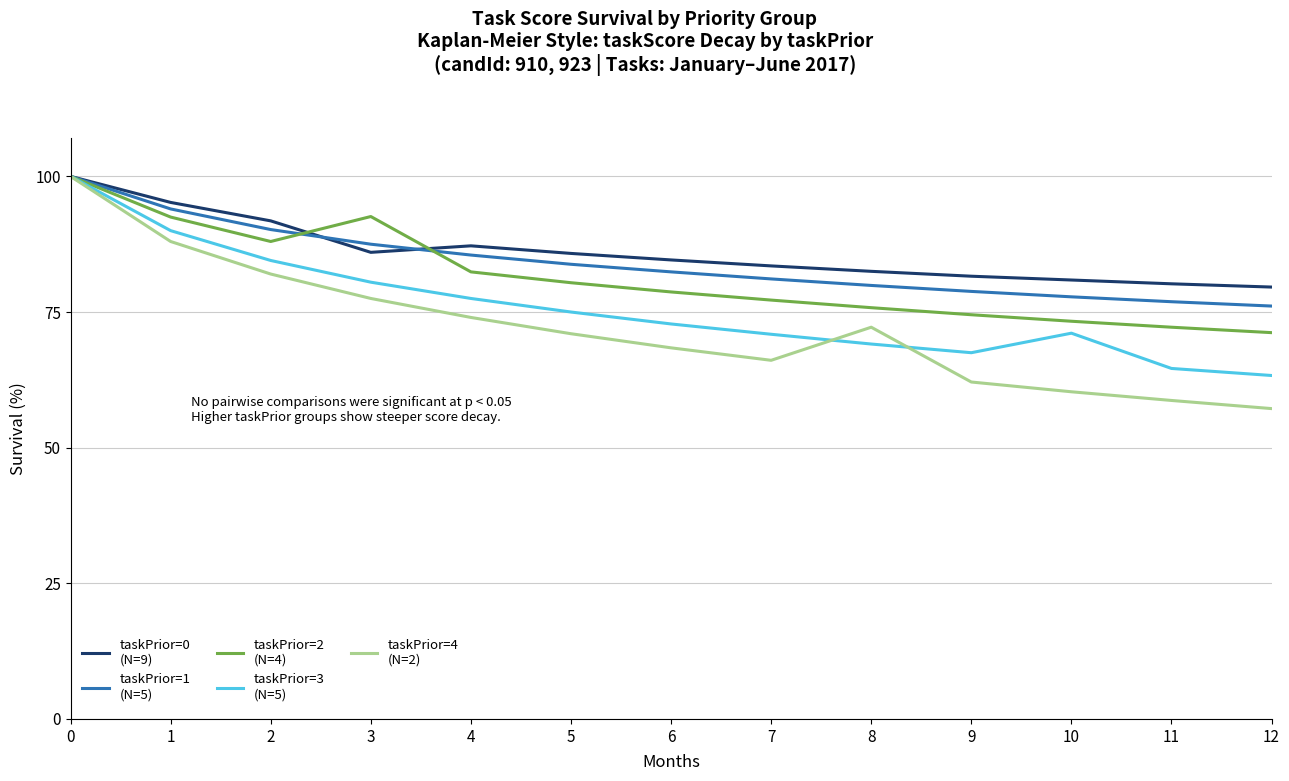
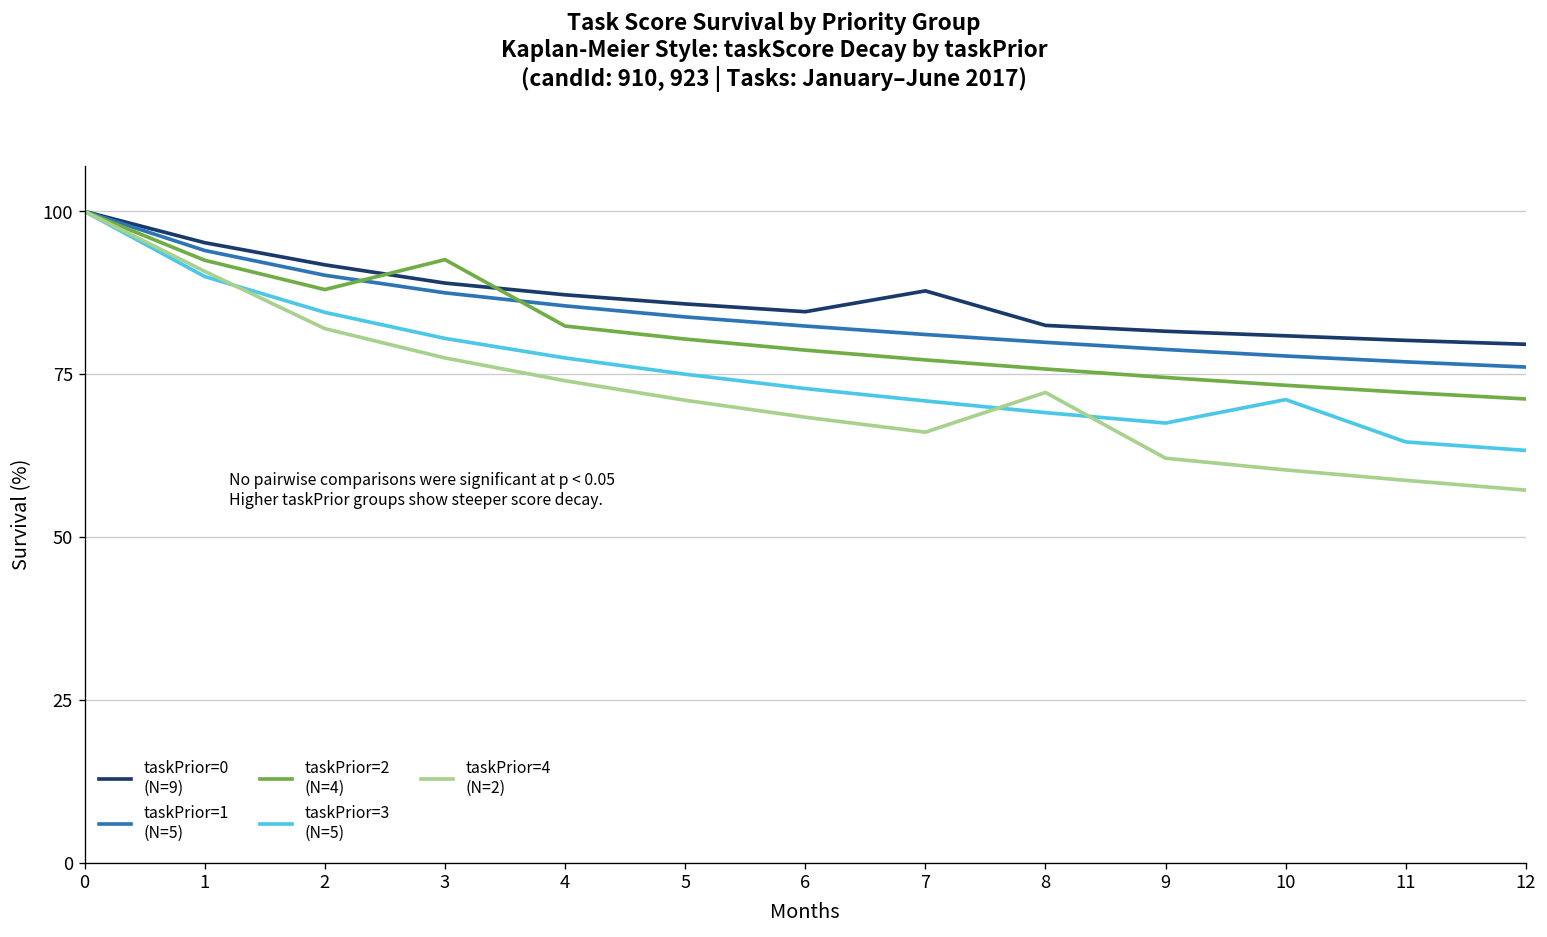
  {
    "taskPrior=0 (N=9)": {
      "1": 95,
      "2": 92,
-     "3": 86,
+     "3": 89,
      "4": 87,
      "5": 86,
      "6": 85,
-     "7": 84,
+     "7": 88,
      "8": 83,
      "9": 82,
      "10": 81,
      "11": 80,
      "12": 80
    },
    "taskPrior=1 (N=5)": {
      "1": 94,
      "2": 90,
      "3": 88,
      "4": 86,
      "5": 84,
      "6": 82,
      "7": 81,
      "8": 80,
      "9": 79,
      "10": 78,
      "11": 77,
      "12": 76
    },
    "taskPrior=2 (N=4)": {
      "1": 93,
      "2": 88,
      "3": 93,
      "4": 82,
      "5": 80,
      "6": 79,
      "7": 77,
      "8": 76,
      "9": 75,
      "10": 73,
      "11": 72,
      "12": 71
    },
    "taskPrior=3 (N=5)": {
      "1": 90,
      "2": 85,
      "3": 81,
      "4": 78,
      "5": 75,
      "6": 73,
      "7": 71,
      "8": 69,
      "9": 68,
      "10": 71,
      "11": 65,
      "12": 63
    },
    "taskPrior=4 (N=2)": {
-     "1": 88,
+     "1": 91,
      "2": 82,
      "3": 78,
      "4": 74,
      "5": 71,
      "6": 68,
      "7": 66,
      "8": 72,
      "9": 62,
      "10": 60,
      "11": 59,
      "12": 57
    }
  }
